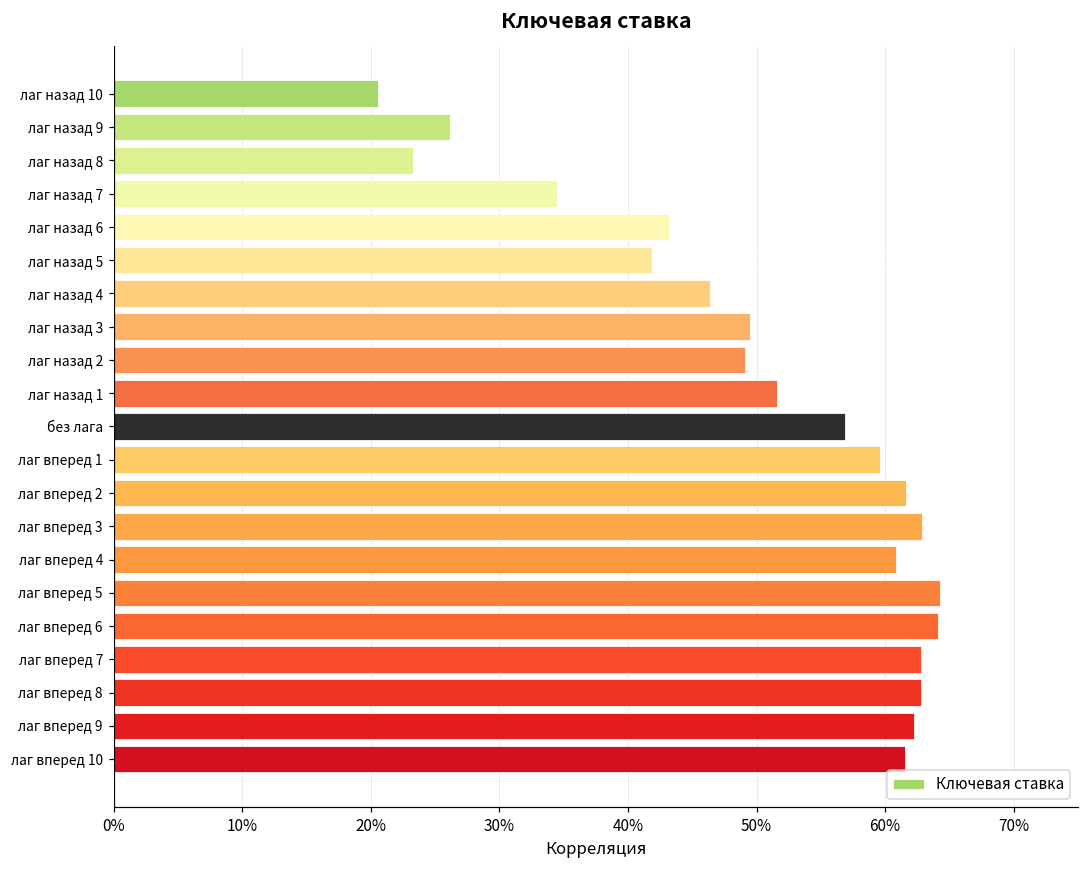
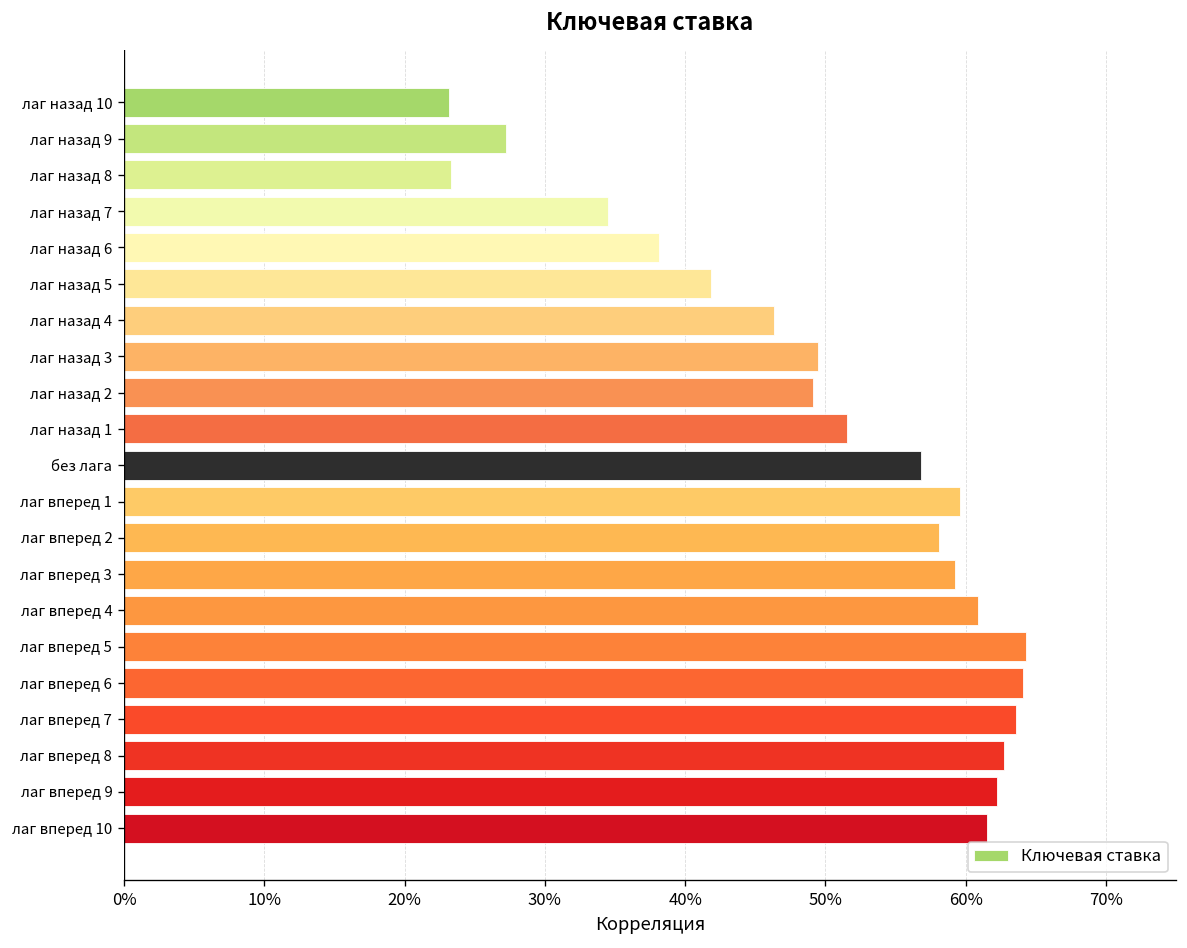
  {
-   "лаг назад 10": "20.6%",
-   "лаг назад 9": "26.1%",
+   "лаг назад 10": "23.2%",
+   "лаг назад 9": "27.2%",
    "лаг назад 8": "23.3%",
    "лаг назад 7": "34.5%",
-   "лаг назад 6": "43.2%",
+   "лаг назад 6": "38.2%",
    "лаг назад 5": "41.9%",
    "лаг назад 4": "46.4%",
    "лаг назад 3": "49.5%",
    "лаг назад 2": "49.1%",
    "лаг назад 1": "51.6%",
    "без лага": "56.8%",
    "лаг вперед 1": "59.6%",
-   "лаг вперед 2": "61.7%",
-   "лаг вперед 3": "62.9%",
+   "лаг вперед 2": "58.1%",
+   "лаг вперед 3": "59.2%",
    "лаг вперед 4": "60.9%",
    "лаг вперед 5": "64.3%",
    "лаг вперед 6": "64.1%",
-   "лаг вперед 7": "62.8%",
+   "лаг вперед 7": "63.6%",
    "лаг вперед 8": "62.8%",
    "лаг вперед 9": "62.3%",
    "лаг вперед 10": "61.5%"
  }
